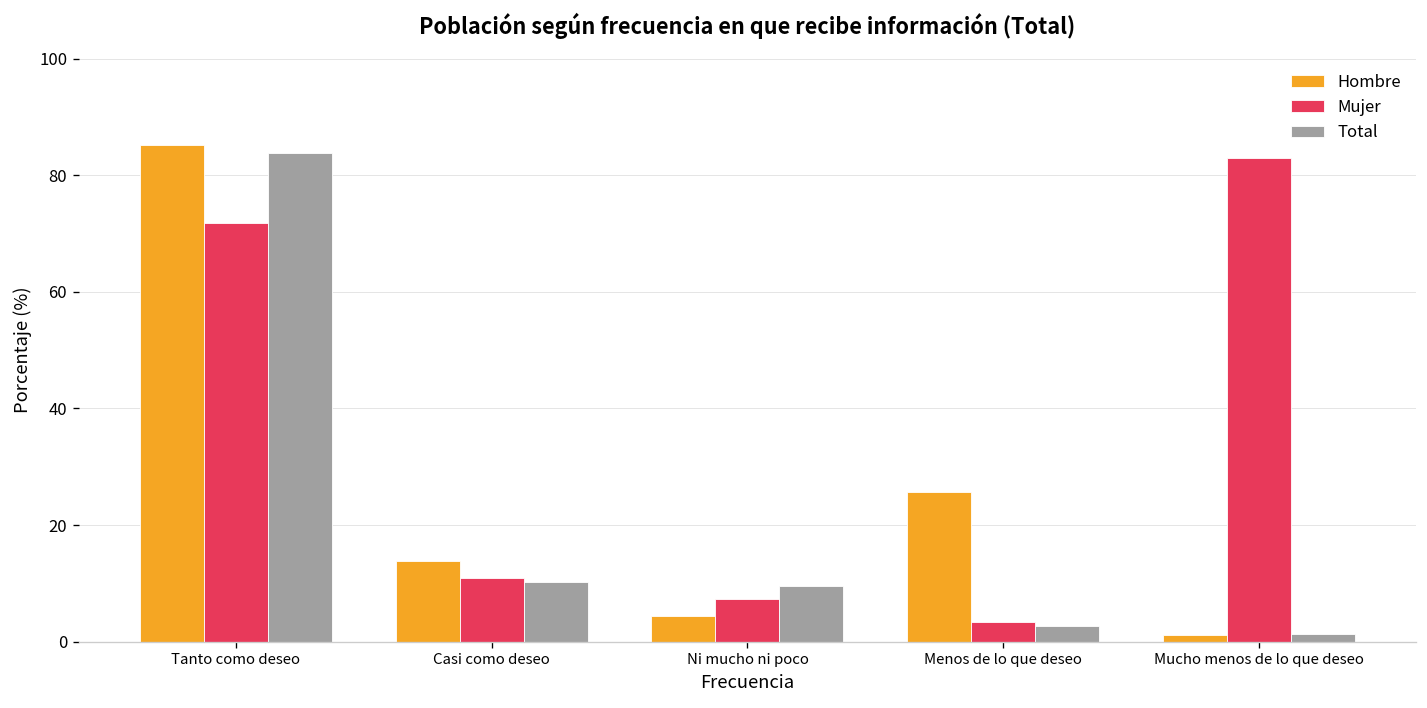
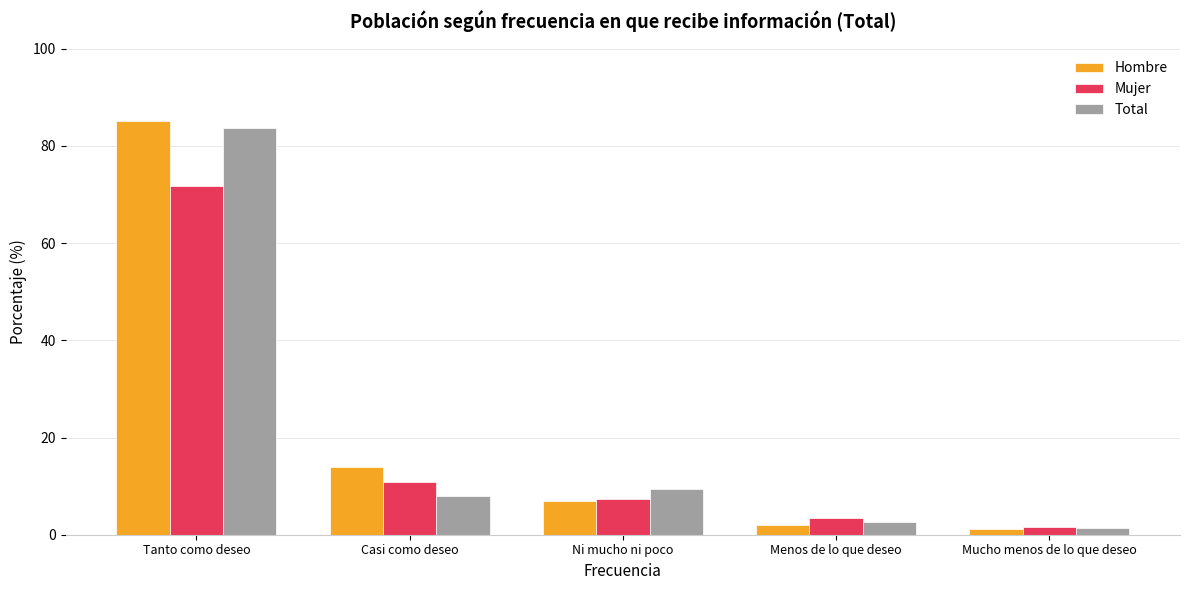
  {
    "Hombre": {
      "Tanto como deseo": 85,
      "Casi como deseo": 14,
-     "Ni mucho ni poco": 4,
-     "Menos de lo que deseo": 26,
+     "Ni mucho ni poco": 7,
+     "Menos de lo que deseo": 2,
      "Mucho menos de lo que deseo": 1
    },
    "Mujer": {
      "Tanto como deseo": 72,
      "Casi como deseo": 11,
      "Ni mucho ni poco": 7,
      "Menos de lo que deseo": 3,
-     "Mucho menos de lo que deseo": 83
+     "Mucho menos de lo que deseo": 2
    },
    "Total": {
      "Tanto como deseo": 84,
-     "Casi como deseo": 10,
+     "Casi como deseo": 8,
      "Ni mucho ni poco": 10,
      "Menos de lo que deseo": 3,
      "Mucho menos de lo que deseo": 1
    }
  }
